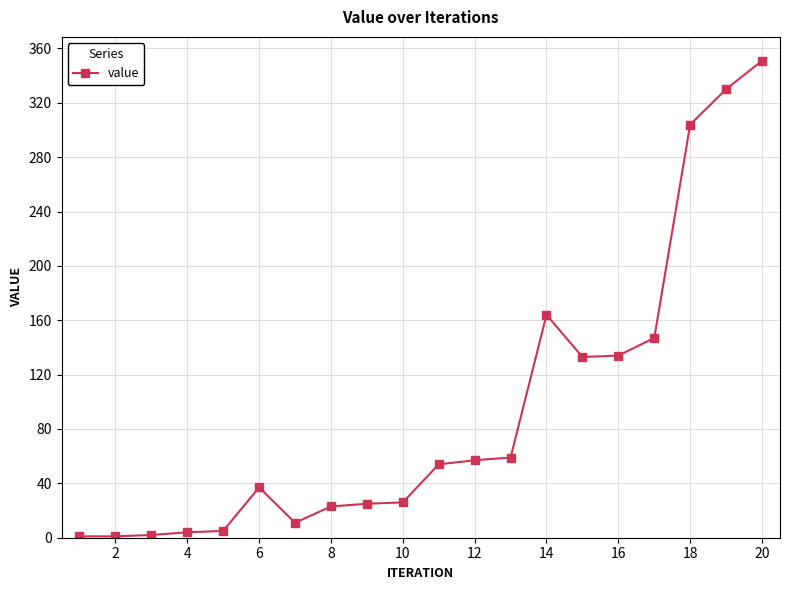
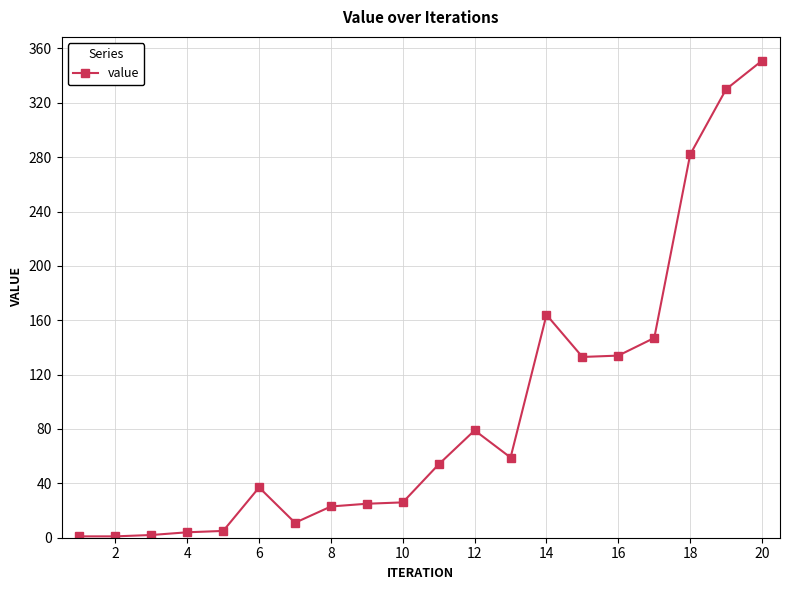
  {
    "2": 1,
    "4": 4,
    "6": 37,
    "8": 23,
    "10": 26,
-   "12": 57,
+   "12": 79,
    "14": 164,
    "16": 134,
-   "18": 304,
+   "18": 282,
    "20": 351
  }
